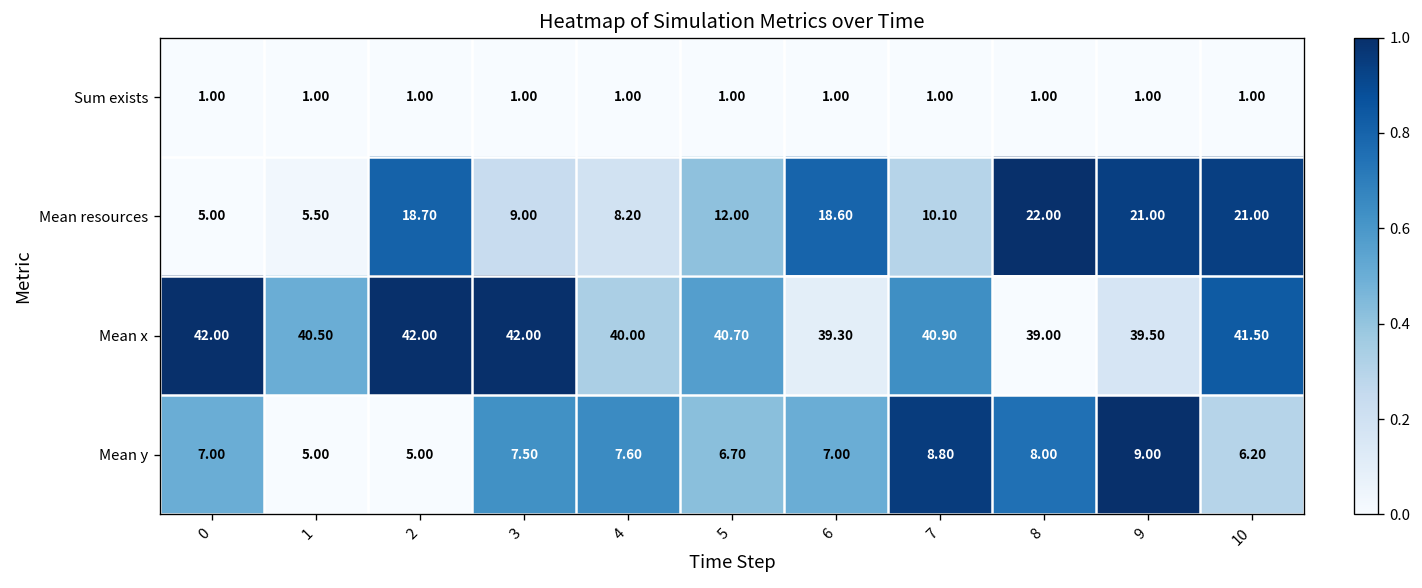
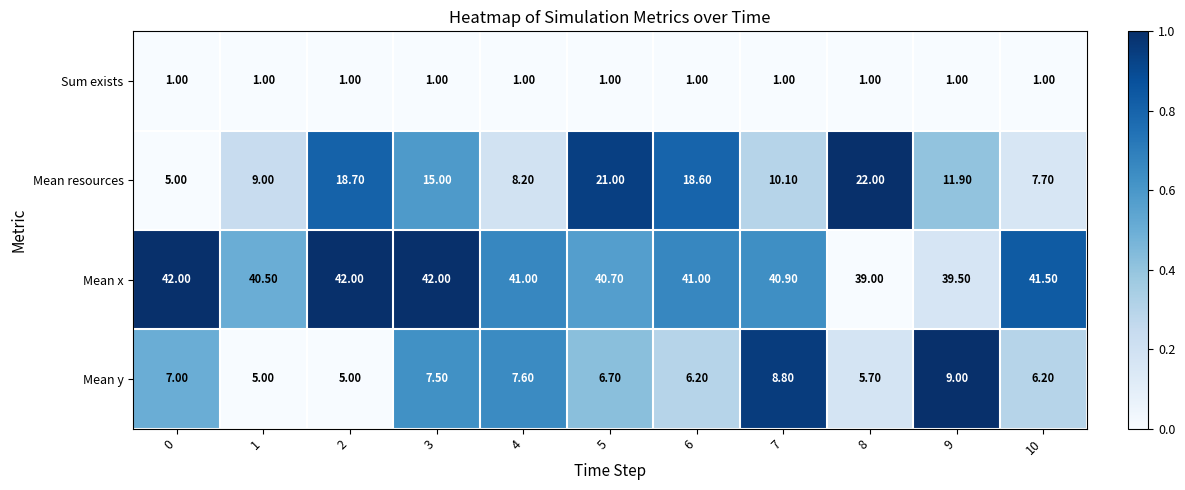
  {
    "Sum exists": {
      "0": 1.00,
      "1": 1.00,
      "2": 1.00,
      "3": 1.00,
      "4": 1.00,
      "5": 1.00,
      "6": 1.00,
      "7": 1.00,
      "8": 1.00,
      "9": 1.00,
      "10": 1.00
    },
    "Mean resources": {
      "0": 5.00,
-     "1": 5.50,
+     "1": 9.00,
      "2": 18.70,
-     "3": 9.00,
+     "3": 15.00,
      "4": 8.20,
-     "5": 12.00,
+     "5": 21.00,
      "6": 18.60,
      "7": 10.10,
      "8": 22.00,
-     "9": 21.00,
-     "10": 21.00
+     "9": 11.90,
+     "10": 7.70
    },
    "Mean x": {
      "0": 42.00,
      "1": 40.50,
      "2": 42.00,
      "3": 42.00,
-     "4": 40.00,
+     "4": 41.00,
      "5": 40.70,
-     "6": 39.30,
+     "6": 41.00,
      "7": 40.90,
      "8": 39.00,
      "9": 39.50,
      "10": 41.50
    },
    "Mean y": {
      "0": 7.00,
      "1": 5.00,
      "2": 5.00,
      "3": 7.50,
      "4": 7.60,
      "5": 6.70,
-     "6": 7.00,
+     "6": 6.20,
      "7": 8.80,
-     "8": 8.00,
+     "8": 5.70,
      "9": 9.00,
      "10": 6.20
    }
  }
